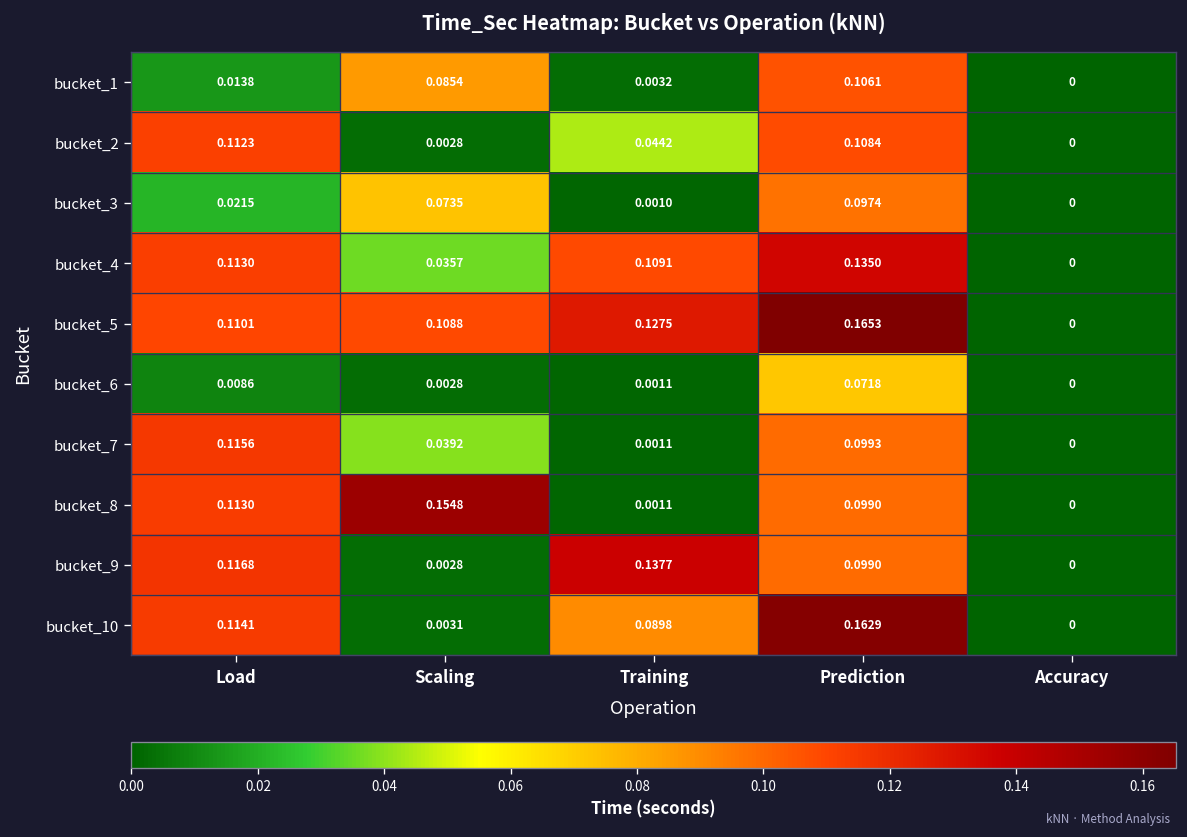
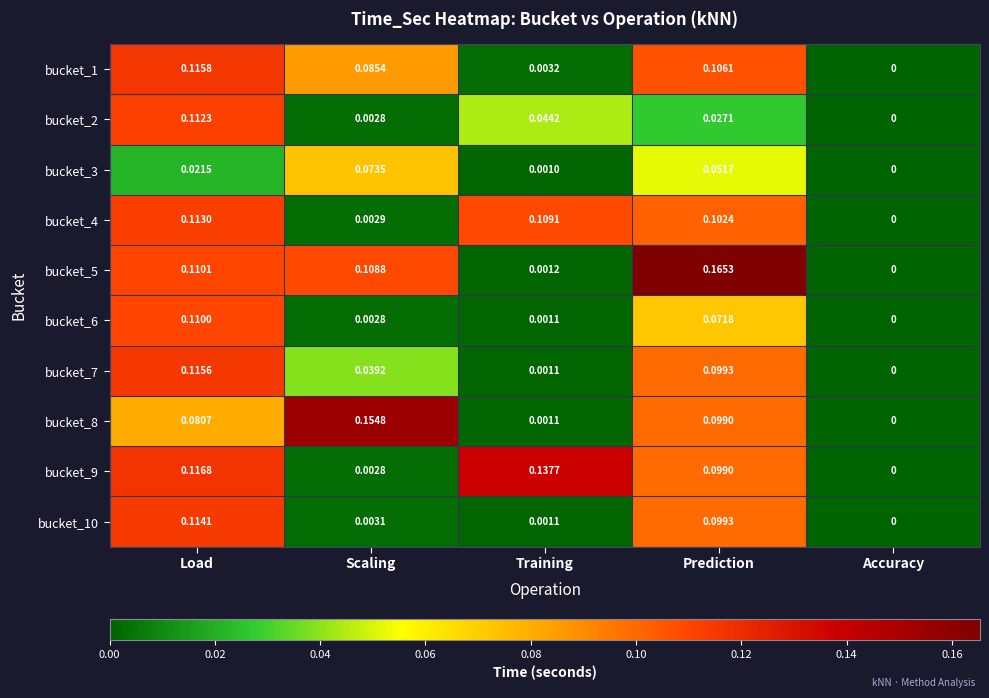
  {
    "bucket_1": {
-     "Load": 0.0138
+     "Load": 0.1158
    },
    "bucket_2": {
-     "Prediction": 0.1084
+     "Prediction": 0.0271
    },
    "bucket_3": {
-     "Prediction": 0.0974
+     "Prediction": 0.0517
    },
    "bucket_4": {
-     "Scaling": 0.0357,
-     "Prediction": 0.1350
+     "Scaling": 0.0029,
+     "Prediction": 0.1024
    },
    "bucket_5": {
-     "Training": 0.1275
+     "Training": 0.0012
    },
    "bucket_6": {
-     "Load": 0.0086
+     "Load": 0.1100
    },
    "bucket_8": {
-     "Load": 0.1130
+     "Load": 0.0807
    },
    "bucket_10": {
-     "Training": 0.0898,
-     "Prediction": 0.1629
+     "Training": 0.0011,
+     "Prediction": 0.0993
    }
  }
